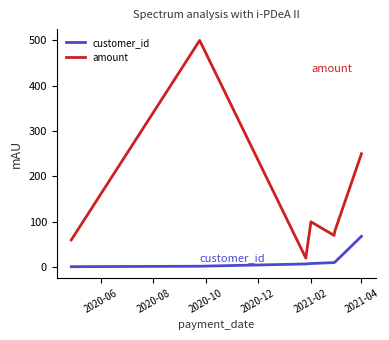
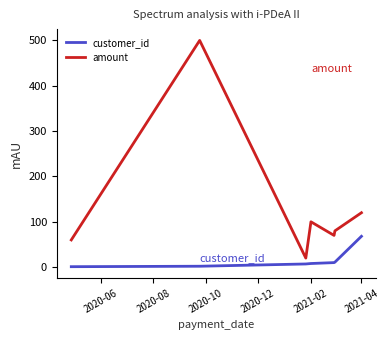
  {
    "customer_id": {
      "2021-02": 10,
      "2021-04": 70
    },
    "amount": {
      "2021-02": 100,
-     "2021-04": 250
+     "2021-04": 120
    }
  }
